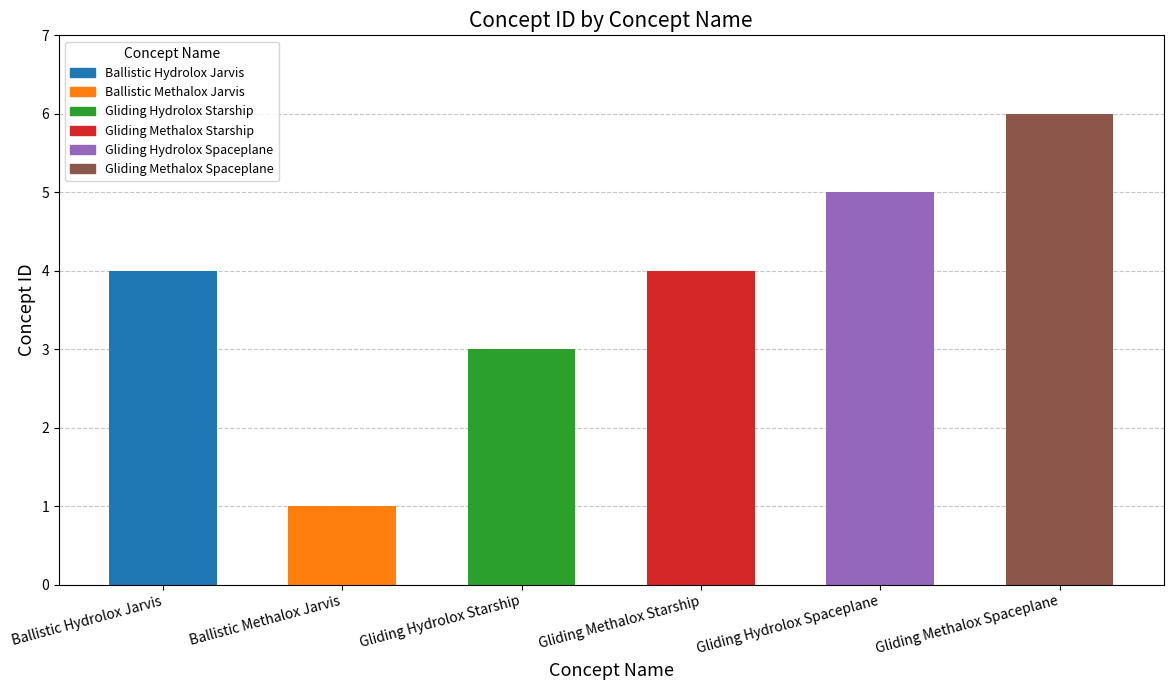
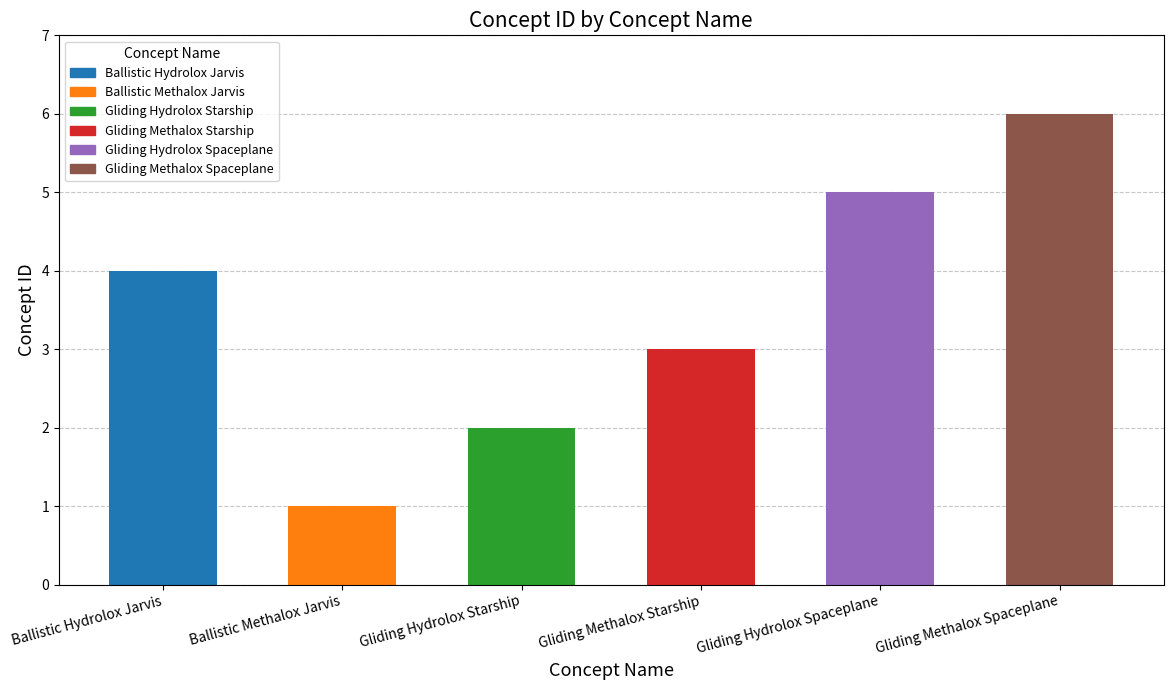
  {
    "Ballistic Hydrolox Jarvis": 4,
    "Ballistic Methalox Jarvis": 1,
-   "Gliding Hydrolox Starship": 3,
-   "Gliding Methalox Starship": 4,
+   "Gliding Hydrolox Starship": 2,
+   "Gliding Methalox Starship": 3,
    "Gliding Hydrolox Spaceplane": 5,
    "Gliding Methalox Spaceplane": 6
  }
